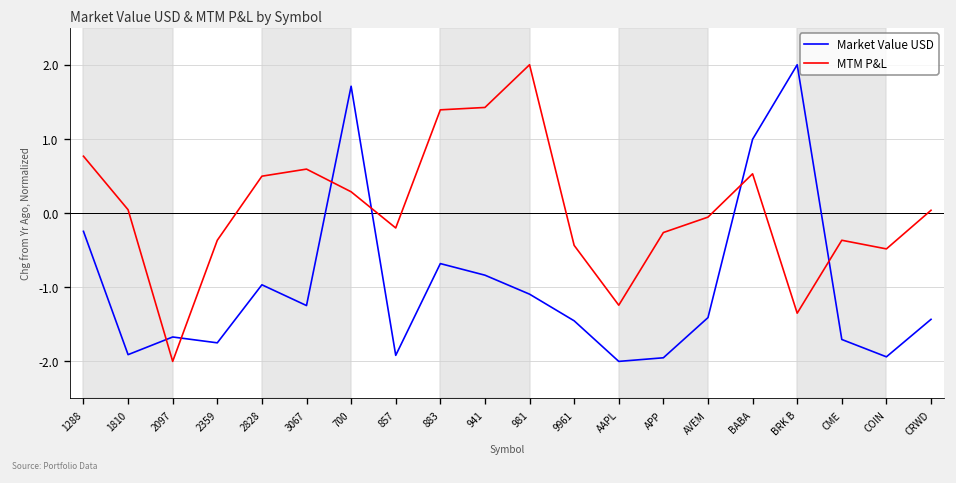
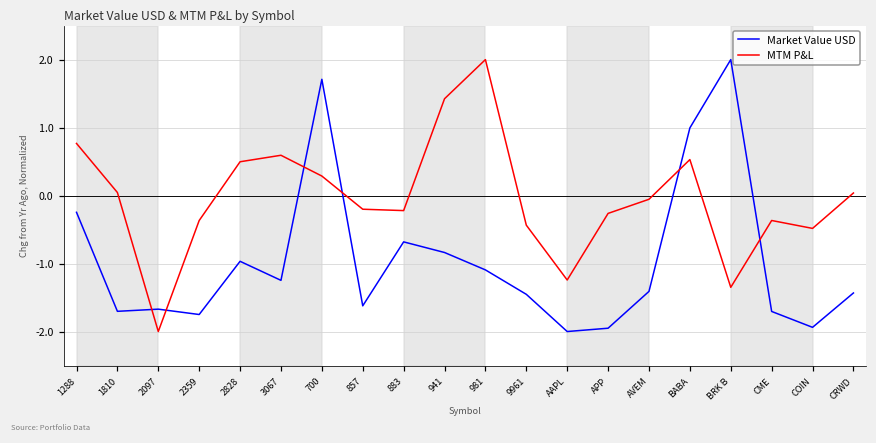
  {
    "Market Value USD": {
      "1288": -0.2,
-     "1810": -1.9,
+     "1810": -1.7,
      "2097": -1.7,
      "2359": -1.7,
      "2828": -1.0,
      "3067": -1.2,
      "700": 1.7,
-     "857": -1.9,
+     "857": -1.6,
      "883": -0.7,
      "941": -0.8,
      "981": -1.1,
      "9961": -1.5,
      "AAPL": -2.0,
      "APP": -2.0,
      "AVEM": -1.4,
      "BABA": 1.0,
      "BRK B": 2.0,
      "CME": -1.7,
      "COIN": -1.9,
      "CRWD": -1.4
    },
    "MTM P&L": {
      "1288": 0.8,
      "1810": 0.0,
      "2097": -2.0,
      "2359": -0.4,
      "2828": 0.5,
      "3067": 0.6,
      "700": 0.3,
      "857": -0.2,
-     "883": 1.4,
+     "883": -0.2,
      "941": 1.4,
      "981": 2.0,
      "9961": -0.4,
      "AAPL": -1.2,
      "APP": -0.3,
      "AVEM": -0.1,
      "BABA": 0.5,
      "BRK B": -1.3,
      "CME": -0.4,
      "COIN": -0.5,
      "CRWD": 0.0
    }
  }
